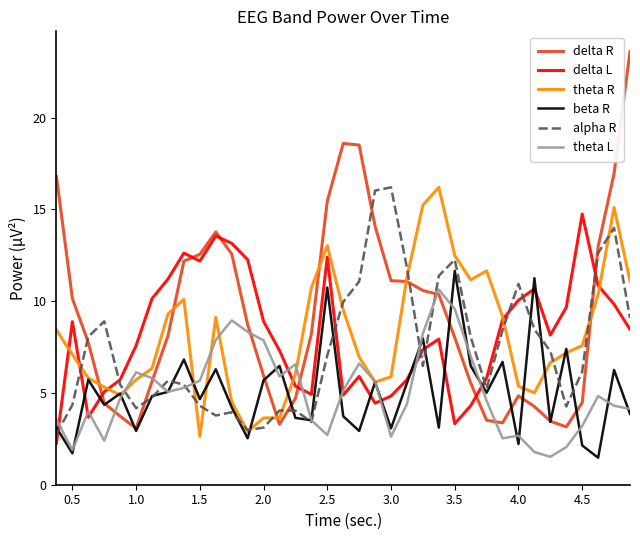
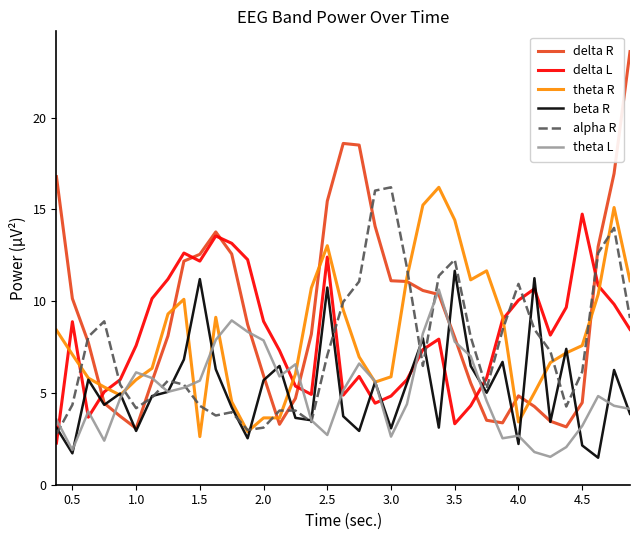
  {
    "delta R": {
      "0.5": 10.1,
      "1.5": 12.6,
      "2.0": 5.9,
      "2.5": 15.5,
      "3.0": 11.1,
      "3.5": 8.0,
      "4.0": 4.8,
      "4.5": 4.5
    },
    "delta L": {
      "0.5": 8.9,
      "1.0": 7.6,
      "1.5": 12.2,
      "2.0": 8.9,
      "2.5": 12.4,
      "3.0": 4.8,
      "3.5": 3.3,
      "4.0": 10.1,
      "4.5": 14.7
    },
    "theta R": {
      "0.5": 7.1,
      "1.0": 5.7,
      "1.5": 2.6,
      "2.0": 3.6,
      "2.5": 13.0,
      "3.0": 5.9,
-     "3.5": 12.5,
-     "4.0": 5.4,
+     "3.5": 14.4,
+     "4.0": 3.4,
      "4.5": 7.6
    },
    "beta R": {
      "0.5": 1.7,
-     "1.5": 4.7,
+     "1.5": 11.2,
      "2.0": 5.7,
      "2.5": 10.7,
      "3.0": 3.1,
      "3.5": 11.7,
      "4.0": 2.2,
      "4.5": 2.1
    },
    "alpha R": {
      "0.5": 4.4,
      "1.0": 4.2,
      "1.5": 4.3,
      "2.0": 3.1,
      "2.5": 7.1,
      "3.0": 16.2,
      "3.5": 12.3,
      "4.0": 10.9,
      "4.5": 6.2
    },
    "theta L": {
      "0.5": 1.9,
      "1.0": 6.1,
      "1.5": 5.7,
      "2.0": 7.9,
      "2.5": 2.7,
      "3.0": 2.6,
-     "3.5": 9.6,
+     "3.5": 7.8,
      "4.0": 2.7,
      "4.5": 3.2
    }
  }
